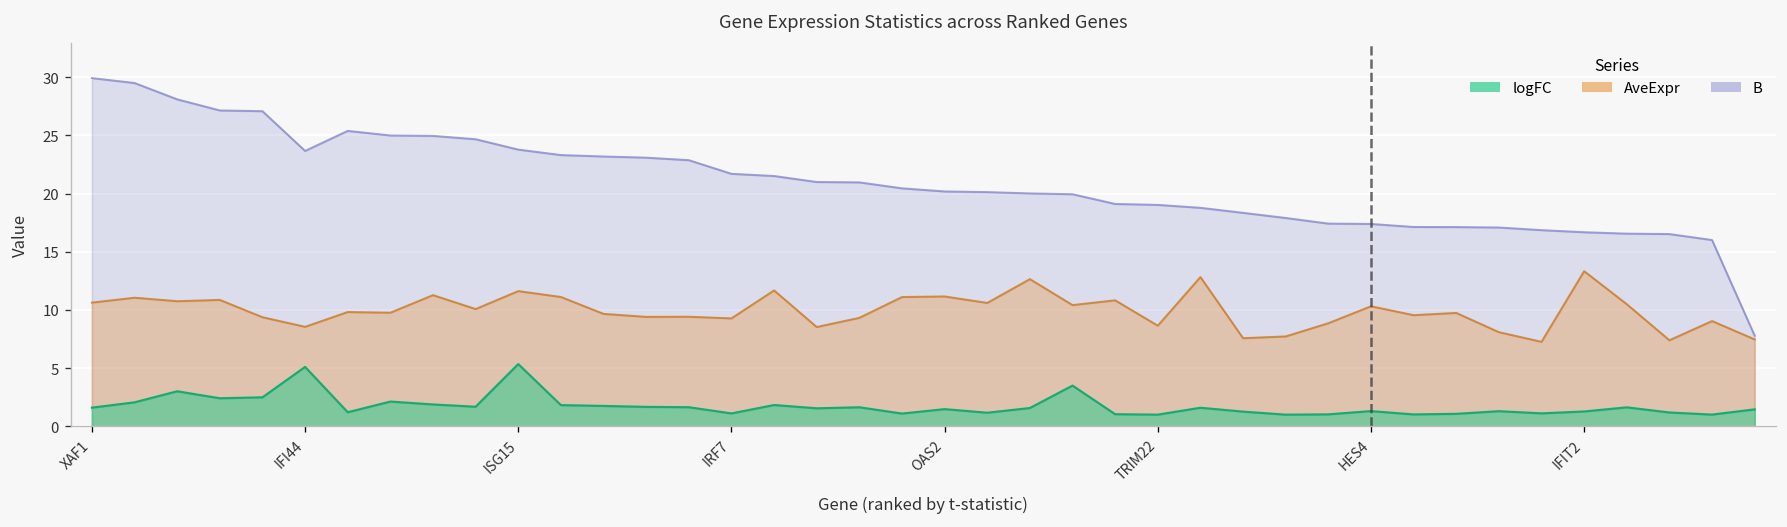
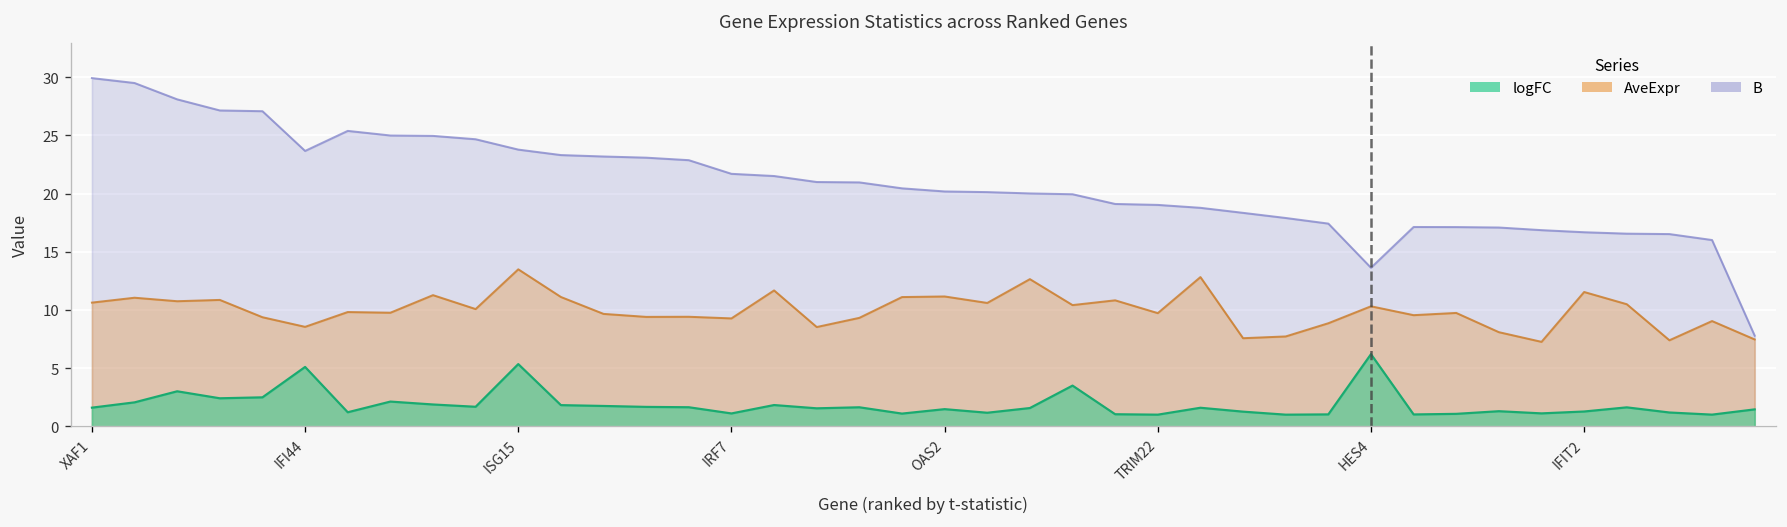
  {
    "B": {
      "IFI44": 24,
      "ISG15": 24,
      "TRIM22": 19,
-     "HES4": 17,
+     "HES4": 14,
      "IFIT2": 17
    },
    "AveExpr": {
      "IFI44": 9,
-     "ISG15": 12,
-     "TRIM22": 9,
+     "ISG15": 13,
+     "TRIM22": 10,
      "HES4": 10,
-     "IFIT2": 13
+     "IFIT2": 12
    },
    "logFC": {
      "IFI44": 5,
      "ISG15": 5,
      "TRIM22": 1,
-     "HES4": 1,
+     "HES4": 6,
      "IFIT2": 1
    }
  }
